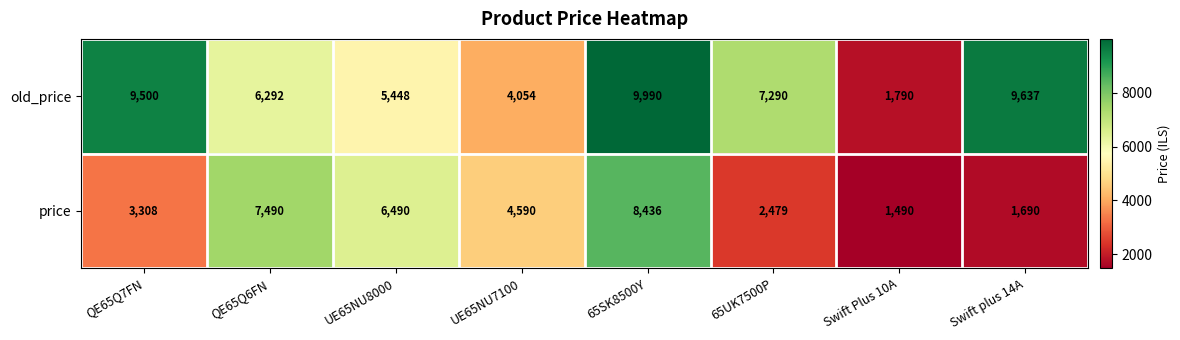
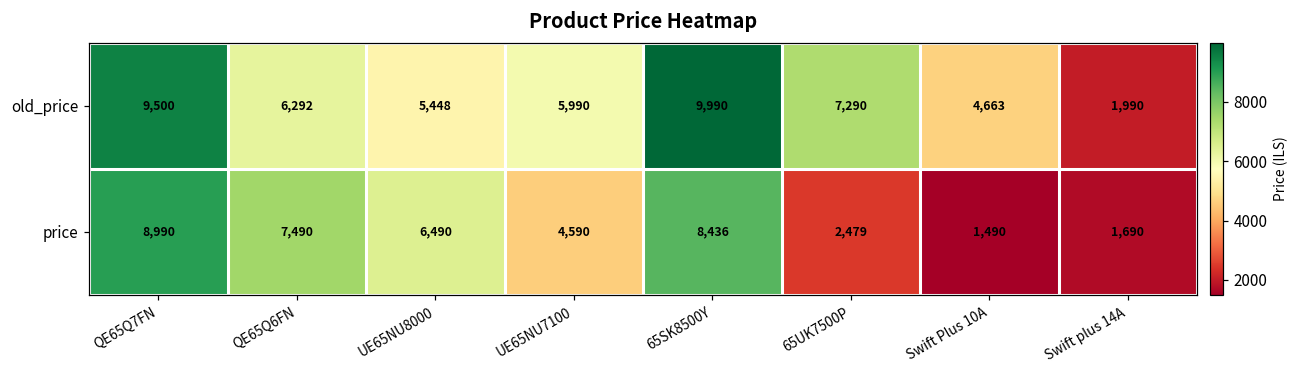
  {
    "old_price": {
      "QE65Q7FN": "9,500",
      "QE65Q6FN": "6,292",
      "UE65NU8000": "5,448",
-     "UE65NU7100": "4,054",
+     "UE65NU7100": "5,990",
      "65SK8500Y": "9,990",
      "65UK7500P": "7,290",
-     "Swift Plus 10A": "1,790",
-     "Swift plus 14A": "9,637"
+     "Swift Plus 10A": "4,663",
+     "Swift plus 14A": "1,990"
    },
    "price": {
-     "QE65Q7FN": "3,308",
+     "QE65Q7FN": "8,990",
      "QE65Q6FN": "7,490",
      "UE65NU8000": "6,490",
      "UE65NU7100": "4,590",
      "65SK8500Y": "8,436",
      "65UK7500P": "2,479",
      "Swift Plus 10A": "1,490",
      "Swift plus 14A": "1,690"
    }
  }
